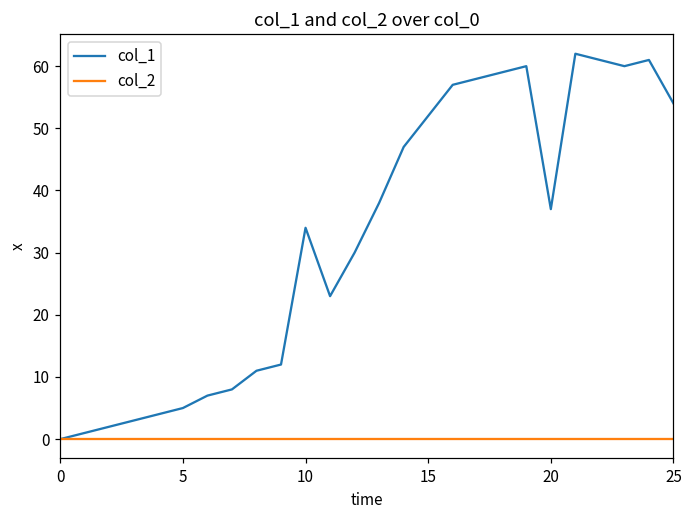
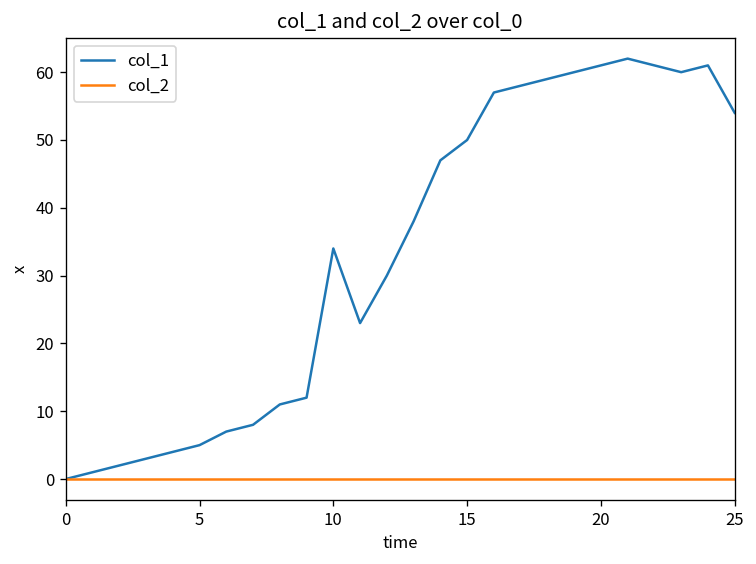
  {
    "col_1": {
      "5": 5,
      "10": 34,
-     "15": 52,
-     "20": 37,
+     "15": 50,
+     "20": 61,
      "25": 54
    },
    "col_2": {
      "5": 0,
      "10": 0,
      "15": 0,
      "20": 0,
      "25": 0
    }
  }
